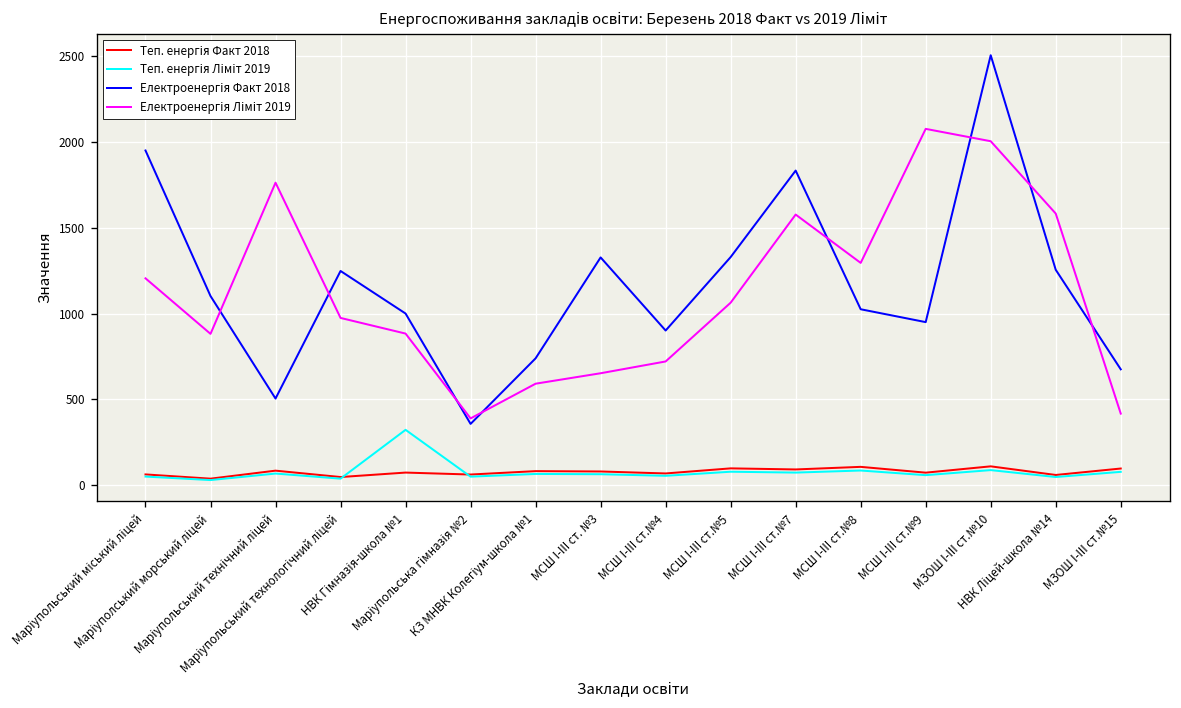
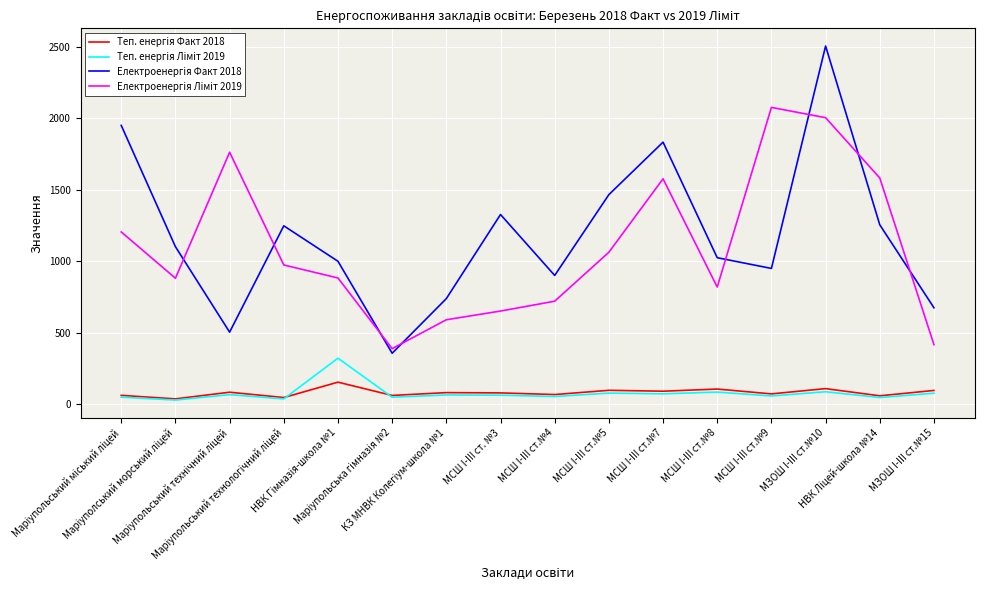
  {
    "Теп. енергія Факт 2018": {
-     "НВК Гімназія-школа №1": 70,
+     "НВК Гімназія-школа №1": 150,
      "МСШ І-ІІІ ст.№5": 100,
      "МСШ І-ІІІ ст.№7": 90,
      "МСШ І-ІІІ ст.№8": 110,
      "МЗОШ І-ІІІ ст.№10": 110,
      "МЗОШ І-ІІІ ст.№15": 100
    },
    "Теп. енергія Ліміт 2019": {
      "НВК Гімназія-школа №1": 320,
      "МСШ І-ІІІ ст.№5": 80,
      "МСШ І-ІІІ ст.№7": 70,
      "МСШ І-ІІІ ст.№8": 90,
      "МЗОШ І-ІІІ ст.№10": 90,
      "МЗОШ І-ІІІ ст.№15": 80
    },
    "Електроенергія Факт 2018": {
      "Маріупольський міський ліцей": 1950,
      "Маріуполський морський ліцей": 1100,
      "Маріупольський технічний ліцей": 500,
      "Маріупольський технологічний ліцей": 1250,
      "НВК Гімназія-школа №1": 1000,
      "Маріупольська гімназія №2": 360,
      "КЗ МНВК Колегіум-школа №1": 740,
      "МСШ І-ІІІ ст. №3": 1330,
      "МСШ І-ІІІ ст.№4": 900,
-     "МСШ І-ІІІ ст.№5": 1330,
+     "МСШ І-ІІІ ст.№5": 1470,
      "МСШ І-ІІІ ст.№7": 1830,
      "МСШ І-ІІІ ст.№8": 1030,
      "МСШ І-ІІІ ст.№9": 950,
      "МЗОШ І-ІІІ ст.№10": 2510,
      "НВК Ліцей-школа №14": 1260,
      "МЗОШ І-ІІІ ст.№15": 680
    },
    "Електроенергія Ліміт 2019": {
      "Маріупольський міський ліцей": 1210,
      "Маріуполський морський ліцей": 880,
      "Маріупольський технічний ліцей": 1760,
      "Маріупольський технологічний ліцей": 970,
      "НВК Гімназія-школа №1": 880,
      "Маріупольська гімназія №2": 390,
      "КЗ МНВК Колегіум-школа №1": 590,
      "МСШ І-ІІІ ст. №3": 650,
      "МСШ І-ІІІ ст.№4": 720,
      "МСШ І-ІІІ ст.№5": 1060,
      "МСШ І-ІІІ ст.№7": 1580,
-     "МСШ І-ІІІ ст.№8": 1300,
+     "МСШ І-ІІІ ст.№8": 820,
      "МСШ І-ІІІ ст.№9": 2080,
      "МЗОШ І-ІІІ ст.№10": 2000,
      "НВК Ліцей-школа №14": 1580,
      "МЗОШ І-ІІІ ст.№15": 420
    }
  }
